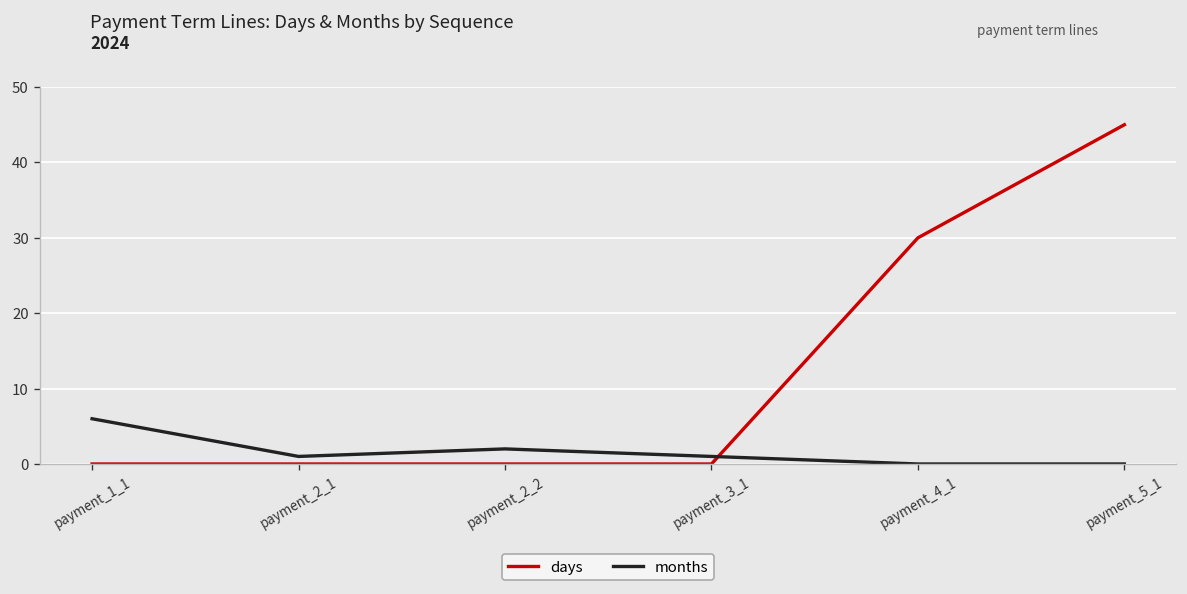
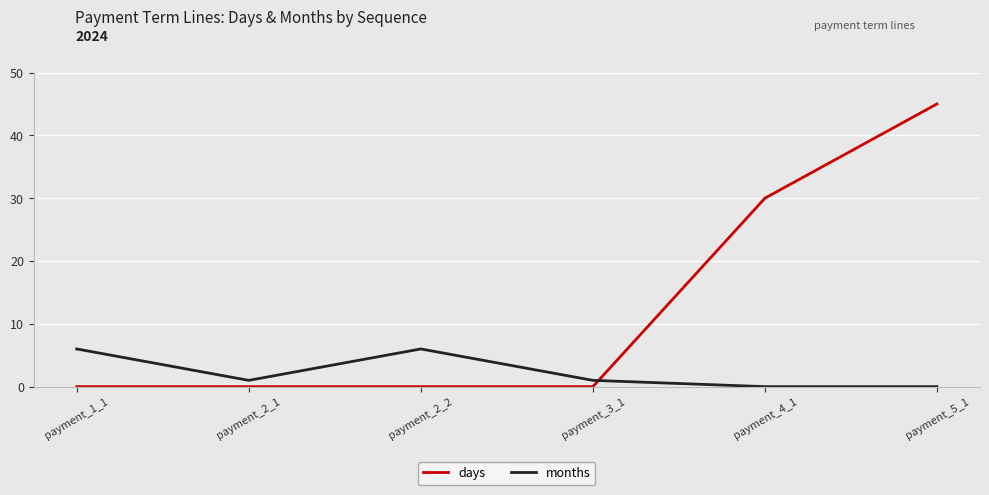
  {
    "days": {
      "payment_1_1": 0,
      "payment_2_1": 0,
      "payment_2_2": 0,
      "payment_3_1": 0,
      "payment_4_1": 30,
      "payment_5_1": 45
    },
    "months": {
      "payment_1_1": 6,
      "payment_2_1": 1,
-     "payment_2_2": 2,
+     "payment_2_2": 6,
      "payment_3_1": 1,
      "payment_4_1": 0,
      "payment_5_1": 0
    }
  }
